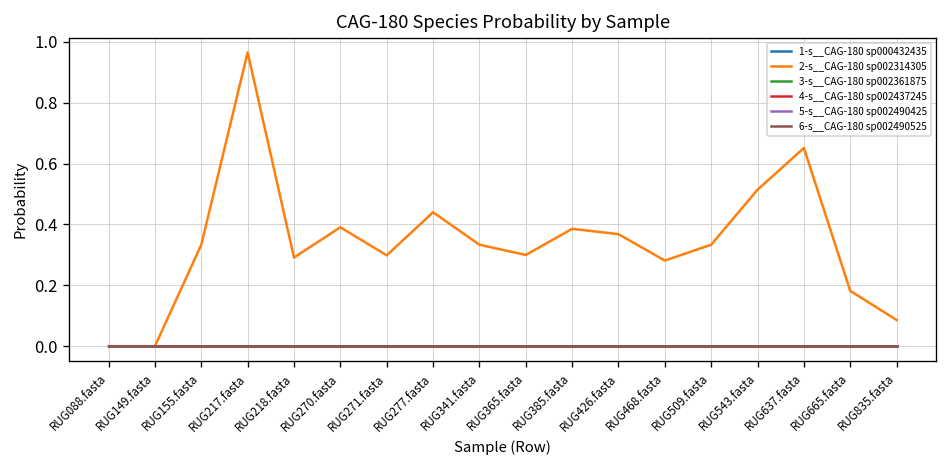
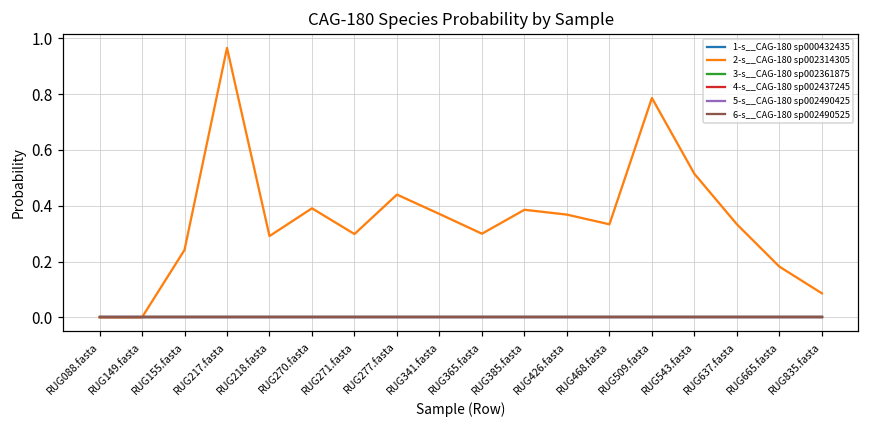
  {
    "6-s__CAG-180 sp002490525": {
      "RUG155.fasta": 0.00,
      "RUG217.fasta": 0.00,
      "RUG218.fasta": 0.00,
      "RUG270.fasta": 0.00,
      "RUG271.fasta": 0.00,
      "RUG277.fasta": 0.00,
      "RUG341.fasta": 0.00,
      "RUG365.fasta": 0.00,
      "RUG385.fasta": 0.00,
      "RUG426.fasta": 0.00,
      "RUG468.fasta": 0.00,
      "RUG509.fasta": 0.00,
      "RUG543.fasta": 0.00,
      "RUG637.fasta": 0.00,
      "RUG665.fasta": 0.00,
      "RUG835.fasta": 0.00
    },
    "2-s__CAG-180 sp002314305": {
-     "RUG155.fasta": 0.33,
+     "RUG155.fasta": 0.24,
      "RUG217.fasta": 0.97,
      "RUG218.fasta": 0.29,
      "RUG270.fasta": 0.39,
      "RUG271.fasta": 0.30,
      "RUG277.fasta": 0.44,
-     "RUG341.fasta": 0.33,
+     "RUG341.fasta": 0.37,
      "RUG365.fasta": 0.30,
      "RUG385.fasta": 0.39,
      "RUG426.fasta": 0.37,
-     "RUG468.fasta": 0.28,
-     "RUG509.fasta": 0.33,
+     "RUG468.fasta": 0.33,
+     "RUG509.fasta": 0.79,
      "RUG543.fasta": 0.51,
-     "RUG637.fasta": 0.65,
+     "RUG637.fasta": 0.33,
      "RUG665.fasta": 0.18,
      "RUG835.fasta": 0.09
    }
  }
